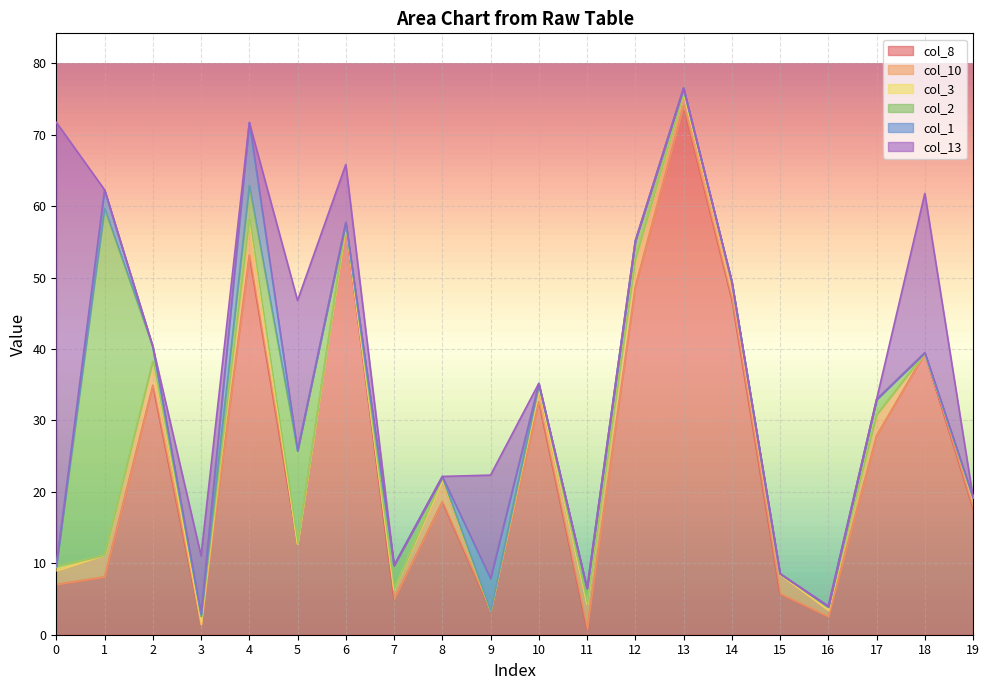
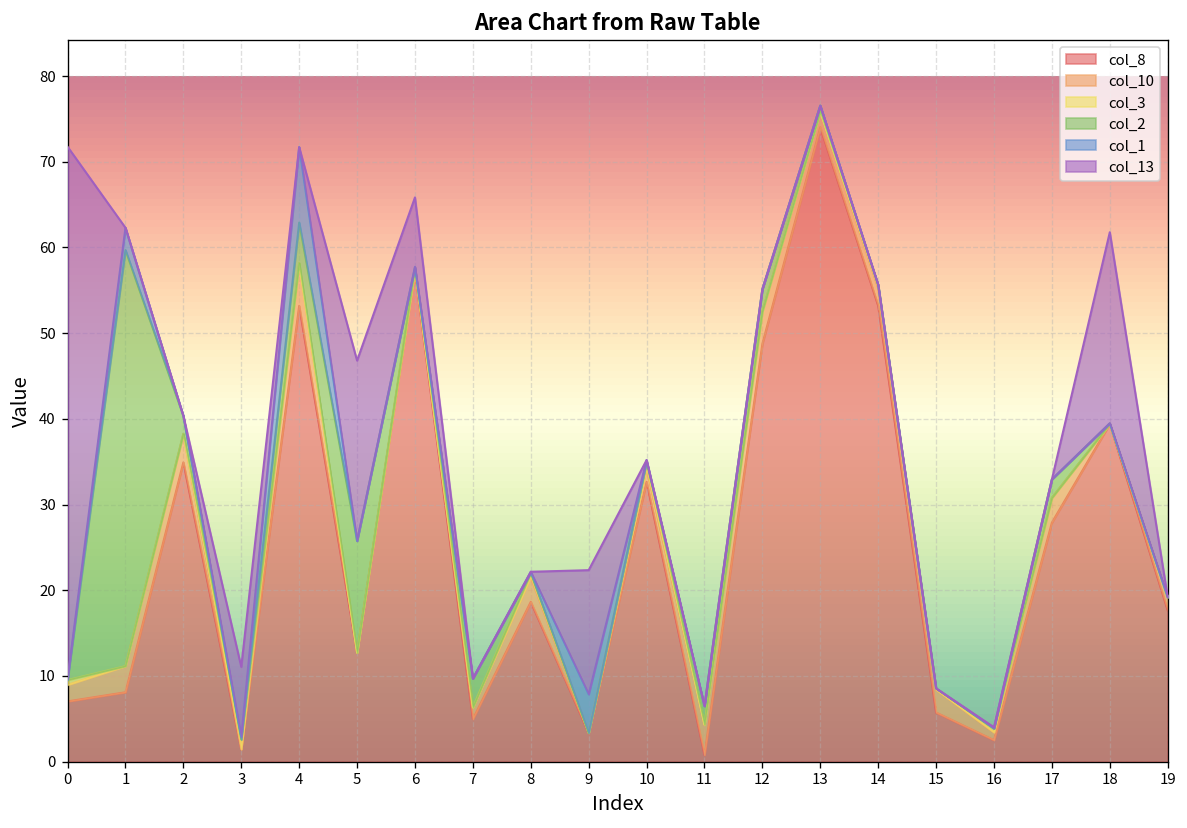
  {
    "col_8": {
      "0": 7,
      "1": 8,
      "2": 35,
      "4": 53,
      "7": 5,
      "8": 19,
      "10": 33,
      "11": 1,
      "12": 49,
      "13": 74,
-     "14": 47,
+     "14": 53,
      "15": 6,
      "16": 3,
      "17": 28,
      "19": 18
    },
    "col_2": {
      "1": 49,
      "4": 5
    },
    "col_1": {
      "9": 5
    },
    "col_13": {
      "0": 62,
      "3": 8,
      "5": 21,
      "6": 8,
      "9": 14,
      "18": 22
    }
  }
